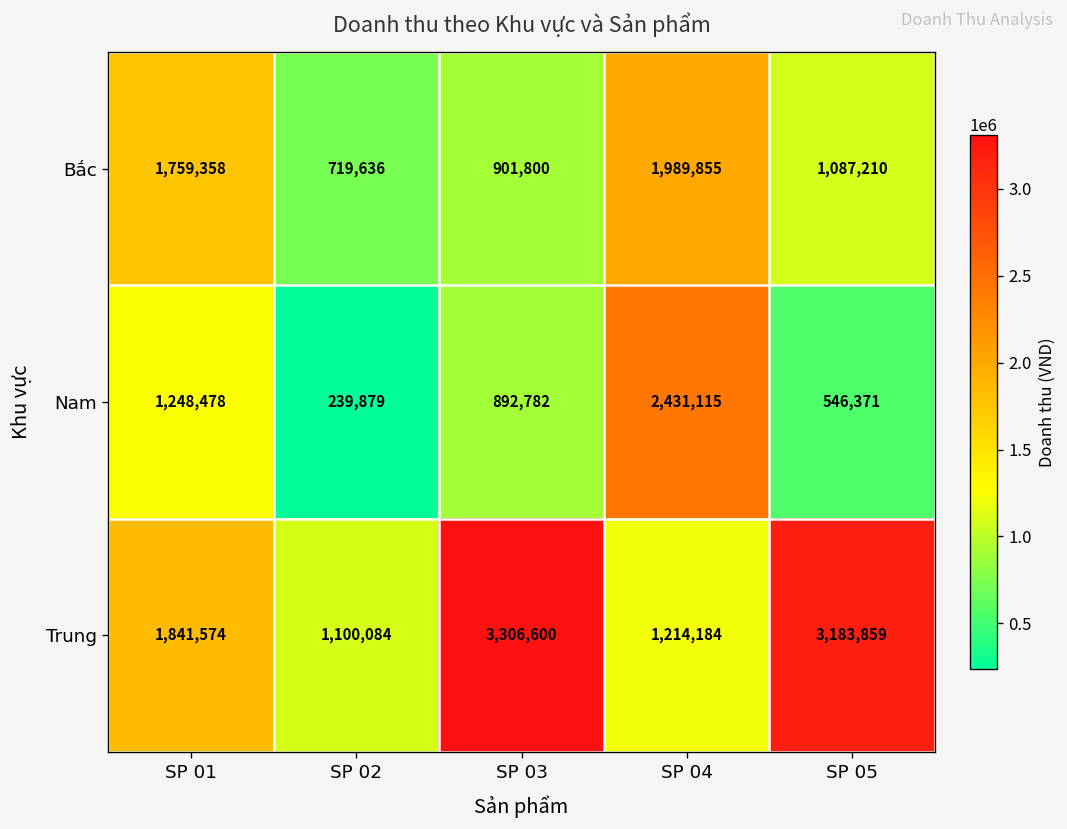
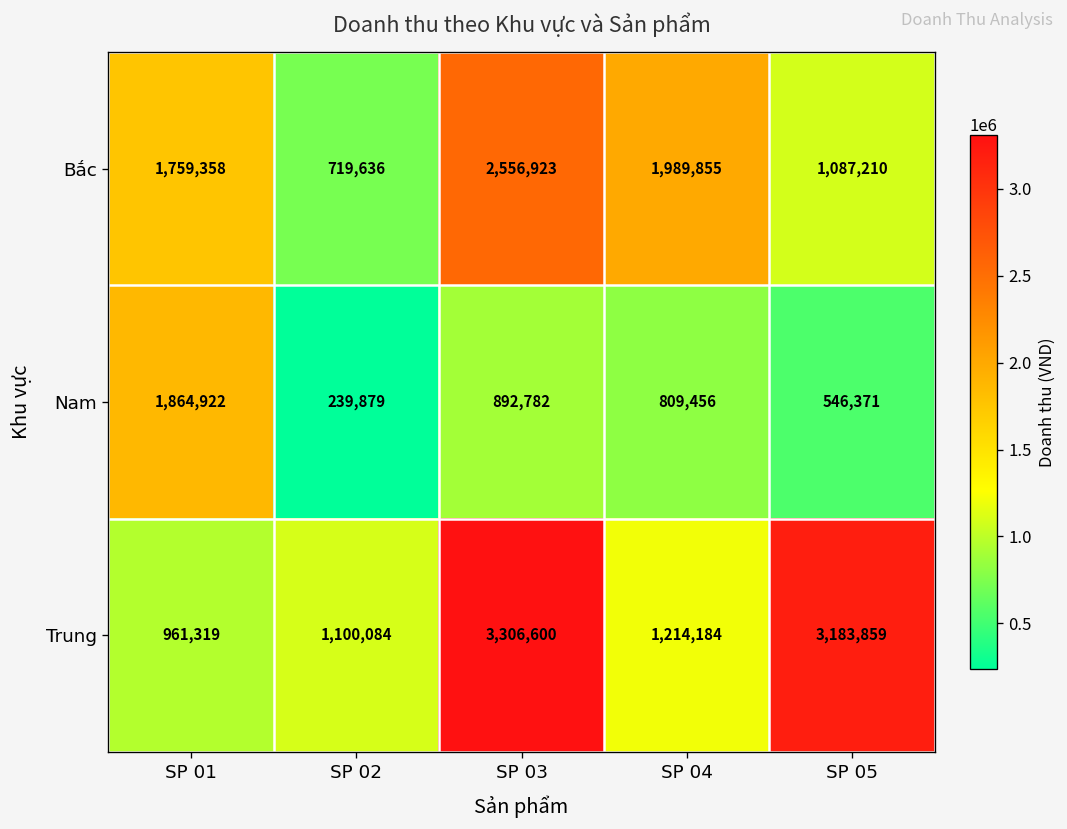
  {
    "Bắc": {
      "SP 01": "1,759,358",
      "SP 02": "719,636",
-     "SP 03": "901,800",
+     "SP 03": "2,556,923",
      "SP 04": "1,989,855",
      "SP 05": "1,087,210"
    },
    "Nam": {
-     "SP 01": "1,248,478",
+     "SP 01": "1,864,922",
      "SP 02": "239,879",
      "SP 03": "892,782",
-     "SP 04": "2,431,115",
+     "SP 04": "809,456",
      "SP 05": "546,371"
    },
    "Trung": {
-     "SP 01": "1,841,574",
+     "SP 01": "961,319",
      "SP 02": "1,100,084",
      "SP 03": "3,306,600",
      "SP 04": "1,214,184",
      "SP 05": "3,183,859"
    }
  }
